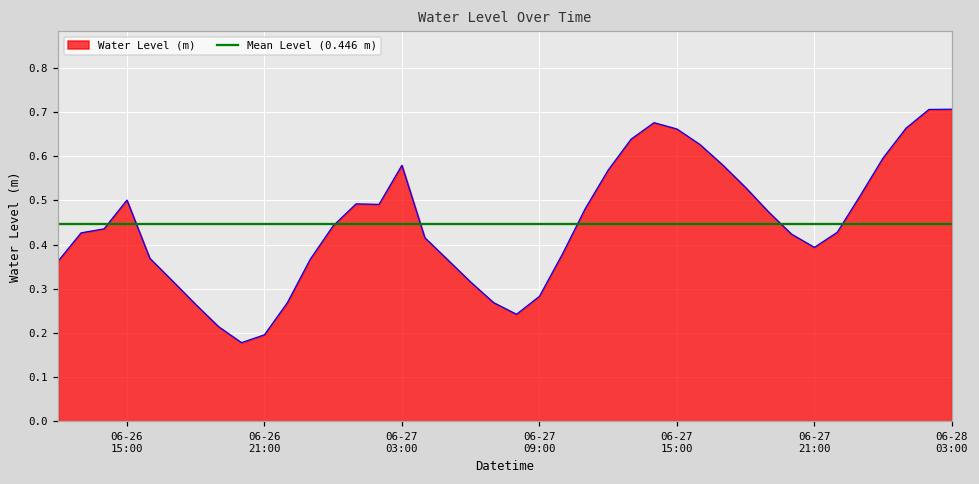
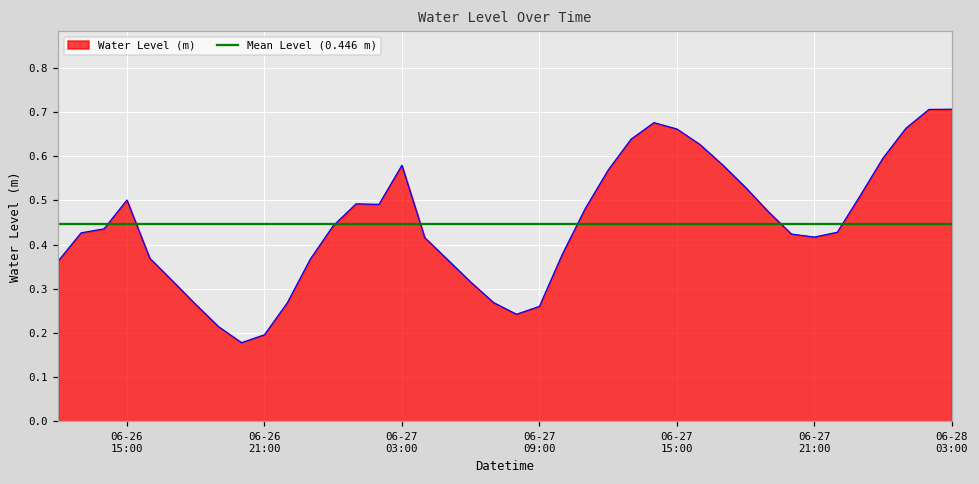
  {
    "06-26 15:00": 0.50,
    "06-26 21:00": 0.20,
    "06-27 03:00": 0.58,
-   "06-27 09:00": 0.28,
+   "06-27 09:00": 0.26,
    "06-27 15:00": 0.66,
-   "06-27 21:00": 0.39,
+   "06-27 21:00": 0.42,
    "06-28 03:00": 0.71
  }
